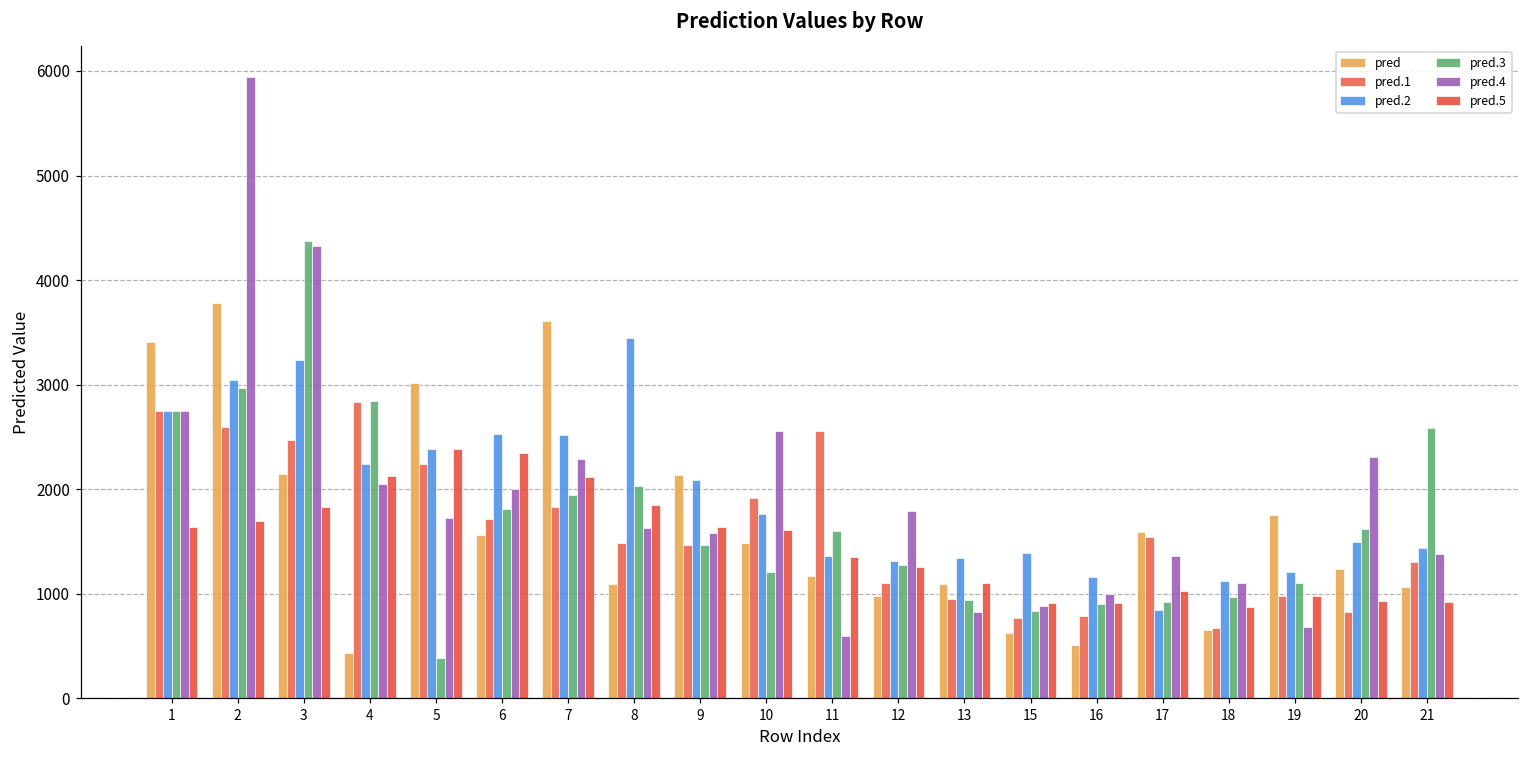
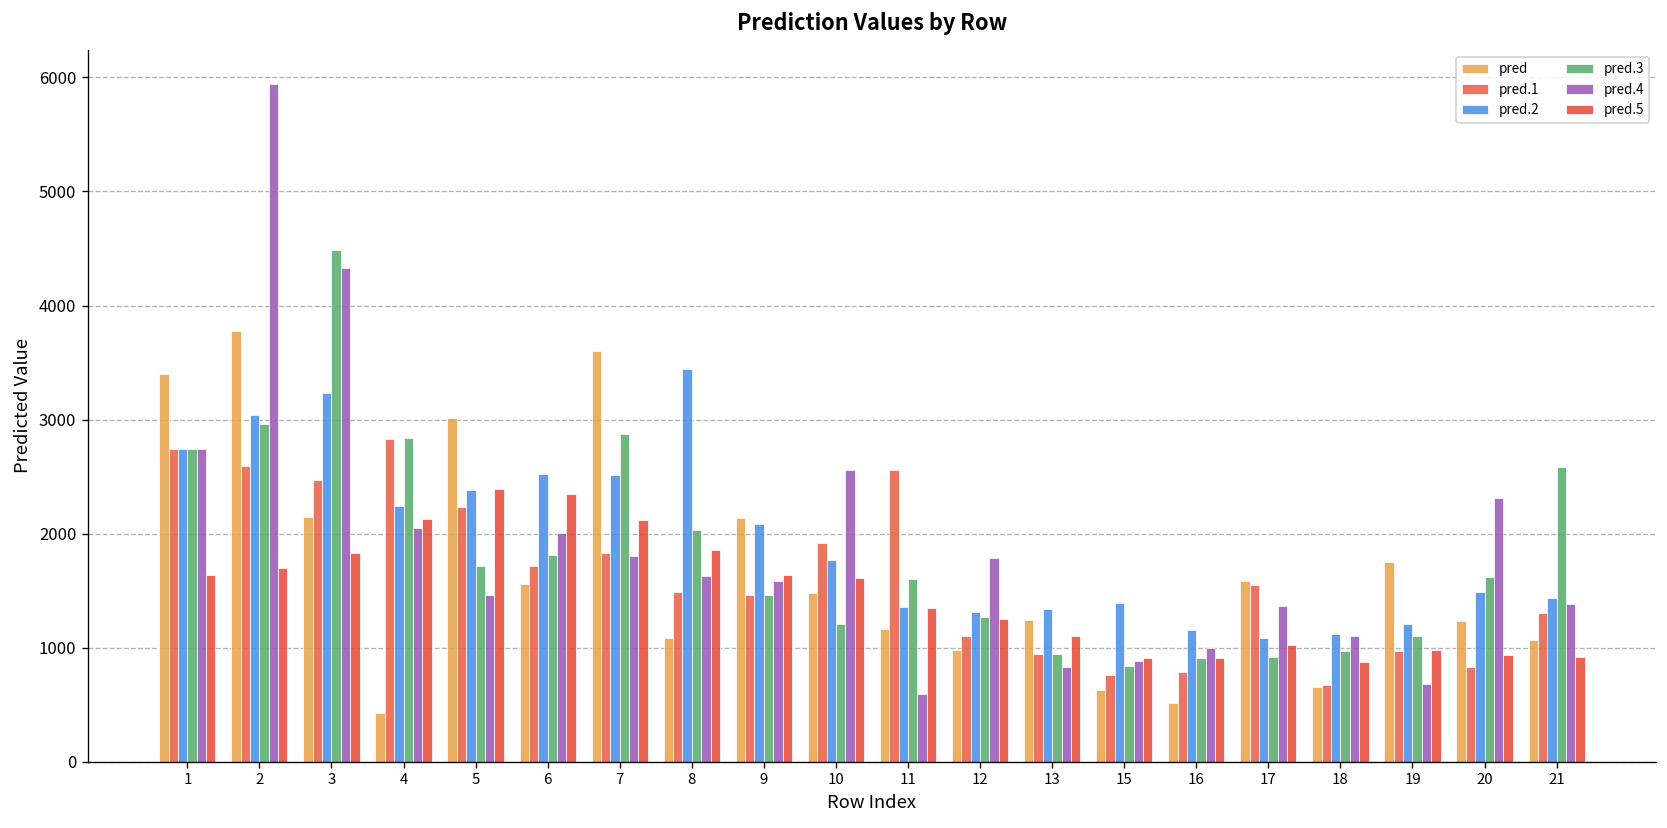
  {
    "pred": {
      "1": 3400,
      "2": 3800,
      "3": 2100,
      "4": 400,
      "5": 3000,
      "6": 1600,
      "7": 3600,
      "8": 1100,
      "9": 2100,
      "10": 1500,
      "11": 1200,
      "12": 1000,
-     "13": 1100,
+     "13": 1200,
      "15": 600,
      "16": 500,
      "17": 1600,
      "18": 700,
      "19": 1700,
      "20": 1200,
      "21": 1100
    },
    "pred.2": {
      "1": 2700,
      "2": 3000,
      "3": 3200,
      "4": 2200,
      "5": 2400,
      "6": 2500,
      "7": 2500,
      "8": 3400,
      "9": 2100,
      "10": 1800,
      "11": 1400,
      "12": 1300,
      "13": 1300,
      "15": 1400,
      "16": 1200,
-     "17": 800,
+     "17": 1100,
      "18": 1100,
      "19": 1200,
      "20": 1500,
      "21": 1400
    },
    "pred.3": {
      "1": 2700,
      "2": 3000,
-     "3": 4400,
+     "3": 4500,
      "4": 2800,
-     "5": 400,
+     "5": 1700,
      "6": 1800,
-     "7": 1900,
+     "7": 2900,
      "8": 2000,
      "9": 1500,
      "10": 1200,
      "11": 1600,
      "12": 1300,
      "13": 900,
      "15": 800,
      "16": 900,
      "17": 900,
      "18": 1000,
      "19": 1100,
      "20": 1600,
      "21": 2600
    },
    "pred.4": {
      "1": 2700,
      "2": 5900,
      "3": 4300,
      "4": 2100,
-     "5": 1700,
+     "5": 1500,
      "6": 2000,
-     "7": 2300,
+     "7": 1800,
      "8": 1600,
      "9": 1600,
      "10": 2600,
      "11": 600,
      "12": 1800,
      "13": 800,
      "15": 900,
      "16": 1000,
      "17": 1400,
      "18": 1100,
      "19": 700,
      "20": 2300,
      "21": 1400
    }
  }
